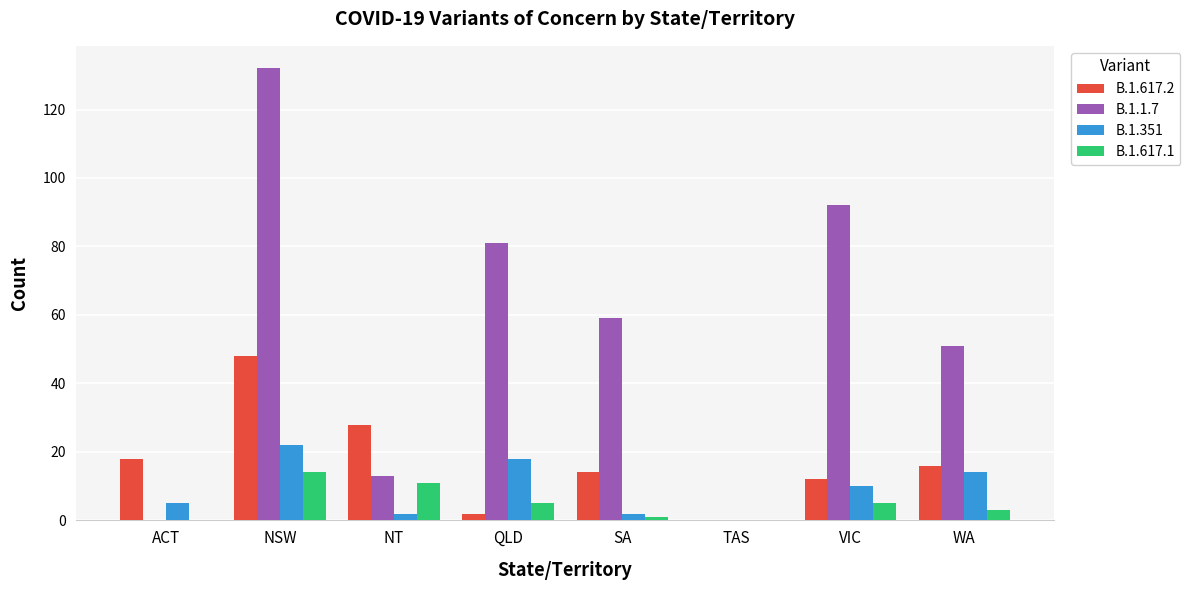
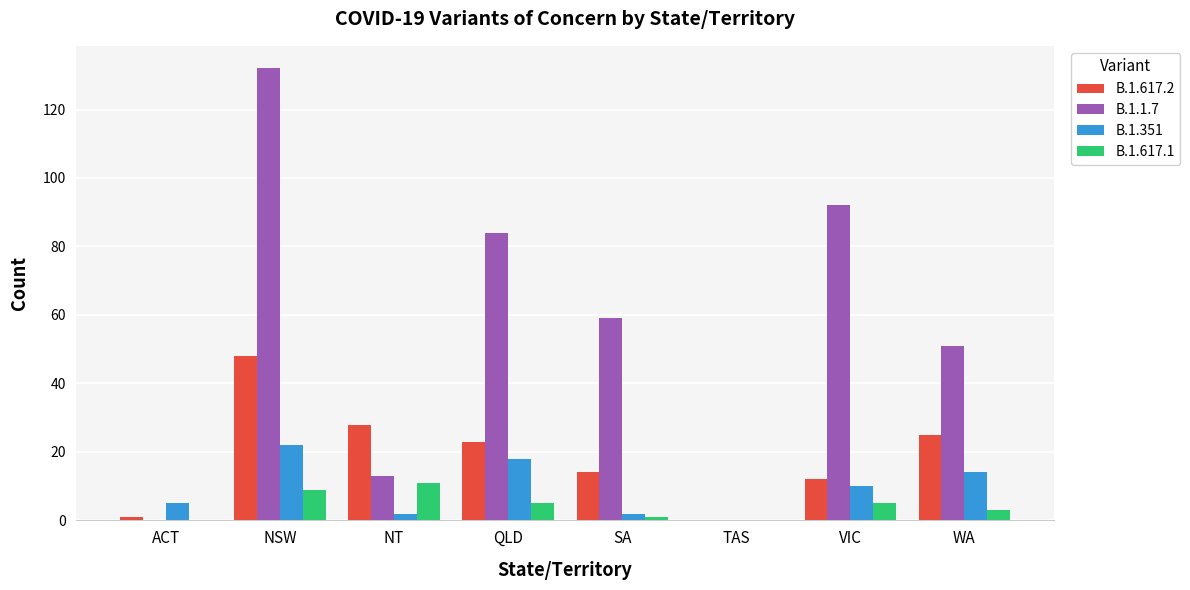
  {
    "B.1.617.2": {
-     "ACT": 18,
+     "ACT": 1,
      "NSW": 48,
      "NT": 28,
-     "QLD": 2,
+     "QLD": 23,
      "SA": 14,
      "TAS": 0,
      "VIC": 12,
-     "WA": 16
+     "WA": 25
    },
    "B.1.1.7": {
      "ACT": 0,
      "NSW": 132,
      "NT": 13,
-     "QLD": 81,
+     "QLD": 84,
      "SA": 59,
      "TAS": 0,
      "VIC": 92,
      "WA": 51
    },
    "B.1.351": {
      "ACT": 5,
      "NSW": 22,
      "NT": 2,
      "QLD": 18,
      "SA": 2,
      "TAS": 0,
      "VIC": 10,
      "WA": 14
    },
    "B.1.617.1": {
      "ACT": 0,
-     "NSW": 14,
+     "NSW": 9,
      "NT": 11,
      "QLD": 5,
      "SA": 1,
      "TAS": 0,
      "VIC": 5,
      "WA": 3
    }
  }
